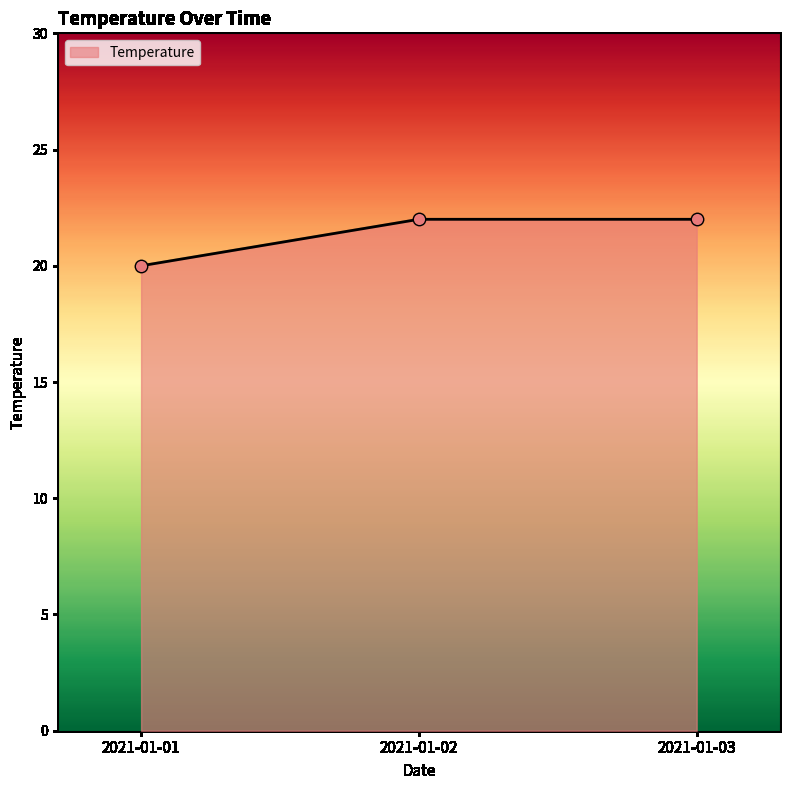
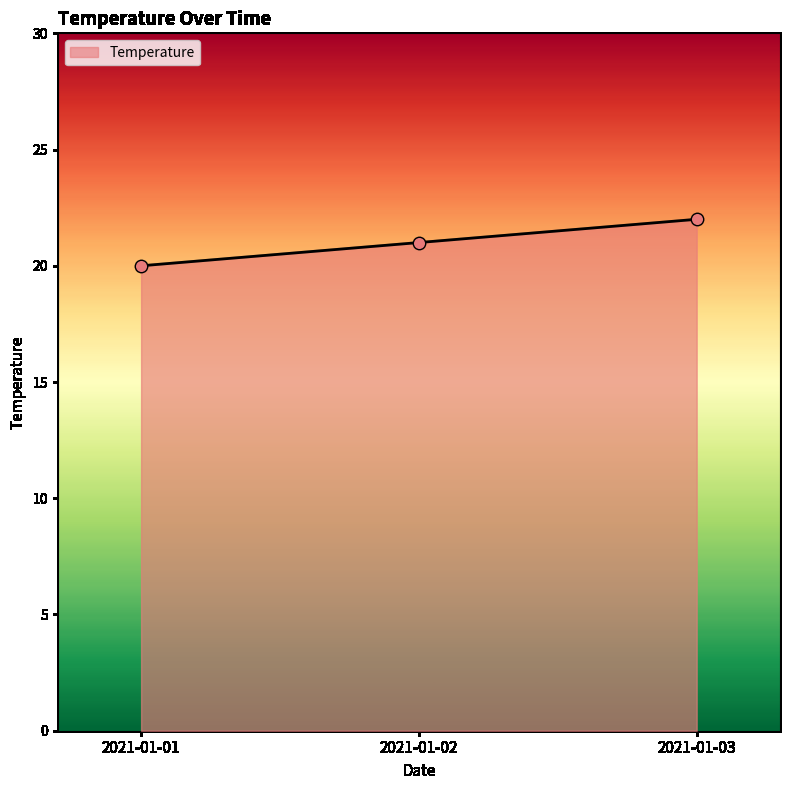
  {
    "2021-01-01": 20,
-   "2021-01-02": 22,
+   "2021-01-02": 21,
    "2021-01-03": 22
  }
